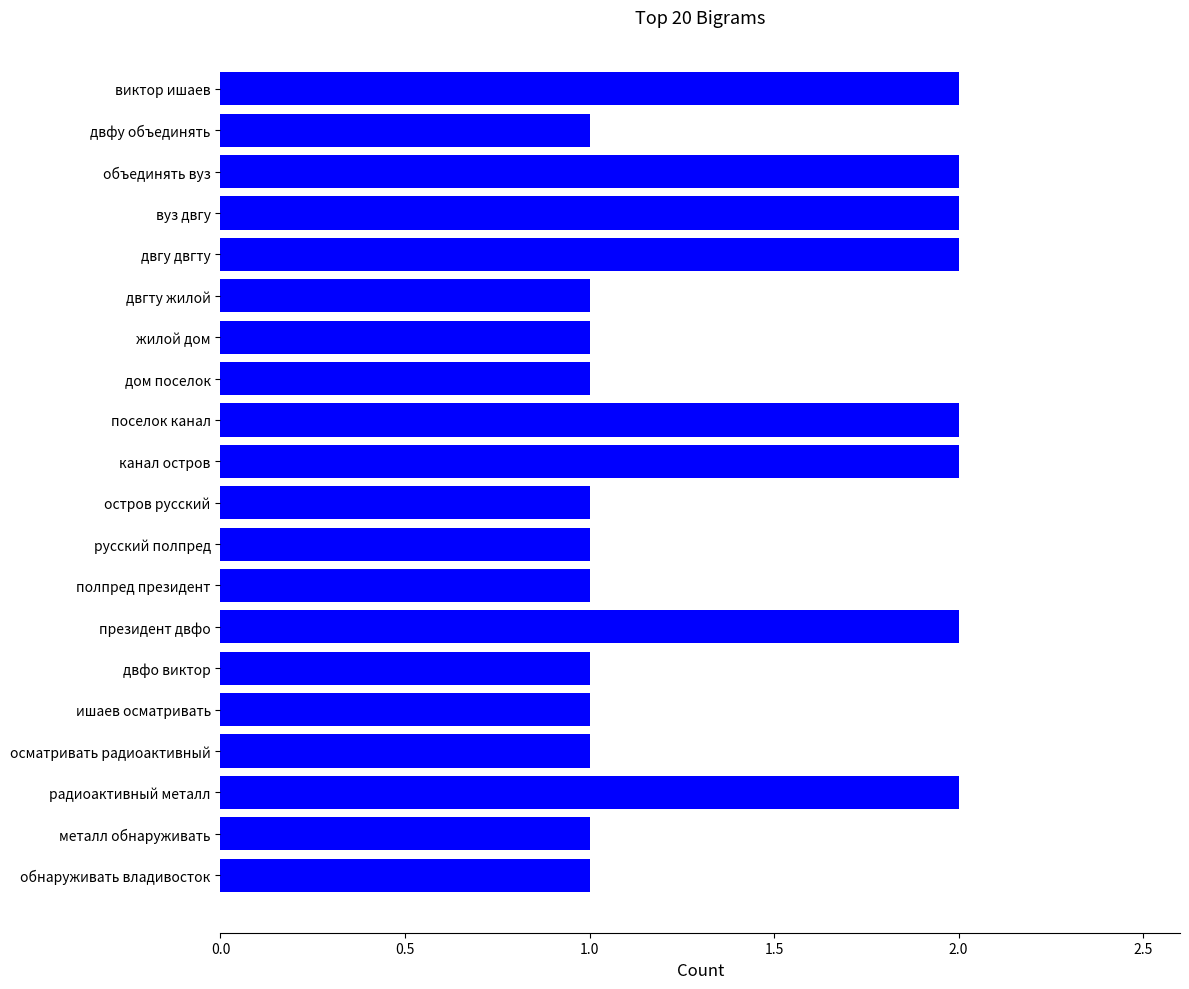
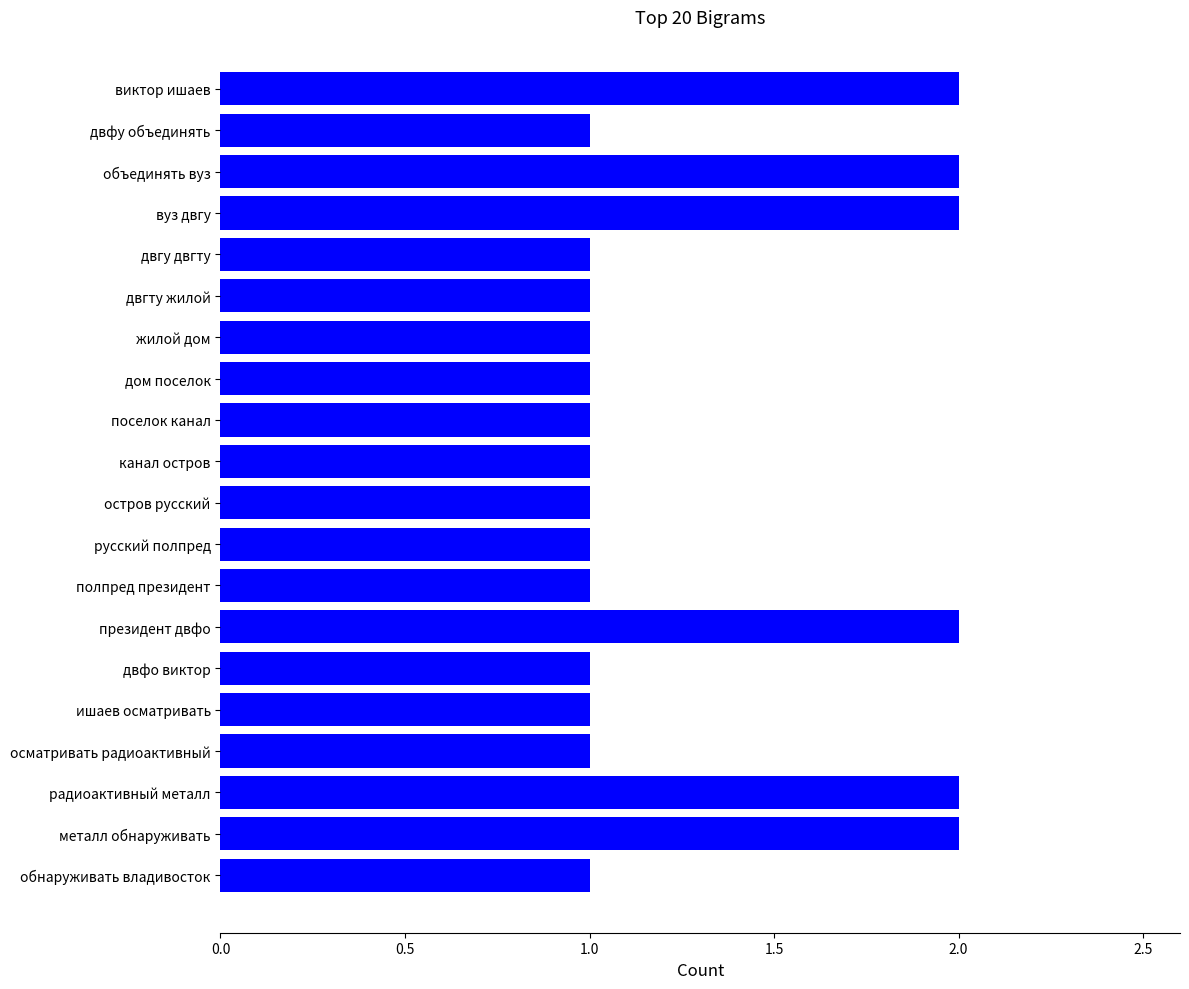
  {
    "виктор ишаев": 2,
    "двфу объединять": 1,
    "объединять вуз": 2,
    "вуз двгу": 2,
-   "двгу двгту": 2,
+   "двгу двгту": 1,
    "двгту жилой": 1,
    "жилой дом": 1,
    "дом поселок": 1,
-   "поселок канал": 2,
-   "канал остров": 2,
+   "поселок канал": 1,
+   "канал остров": 1,
    "остров русский": 1,
    "русский полпред": 1,
    "полпред президент": 1,
    "президент двфо": 2,
    "двфо виктор": 1,
    "ишаев осматривать": 1,
    "осматривать радиоактивный": 1,
    "радиоактивный металл": 2,
-   "металл обнаруживать": 1,
+   "металл обнаруживать": 2,
    "обнаруживать владивосток": 1
  }
